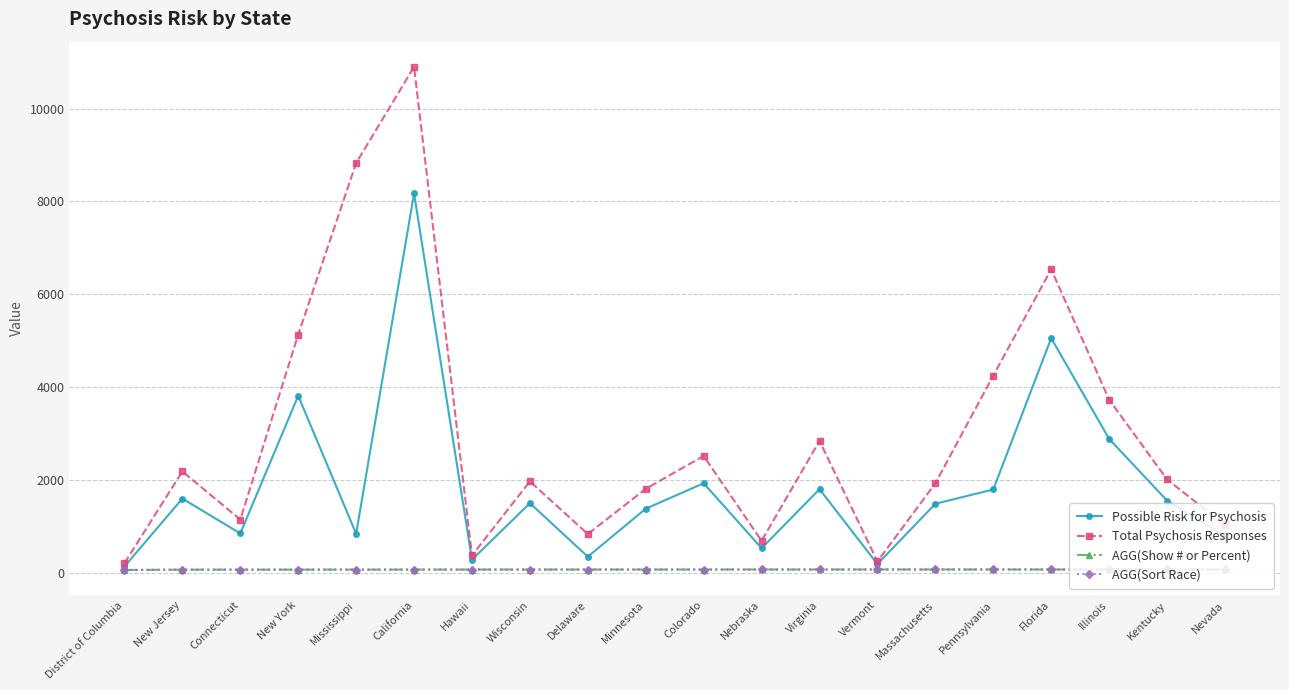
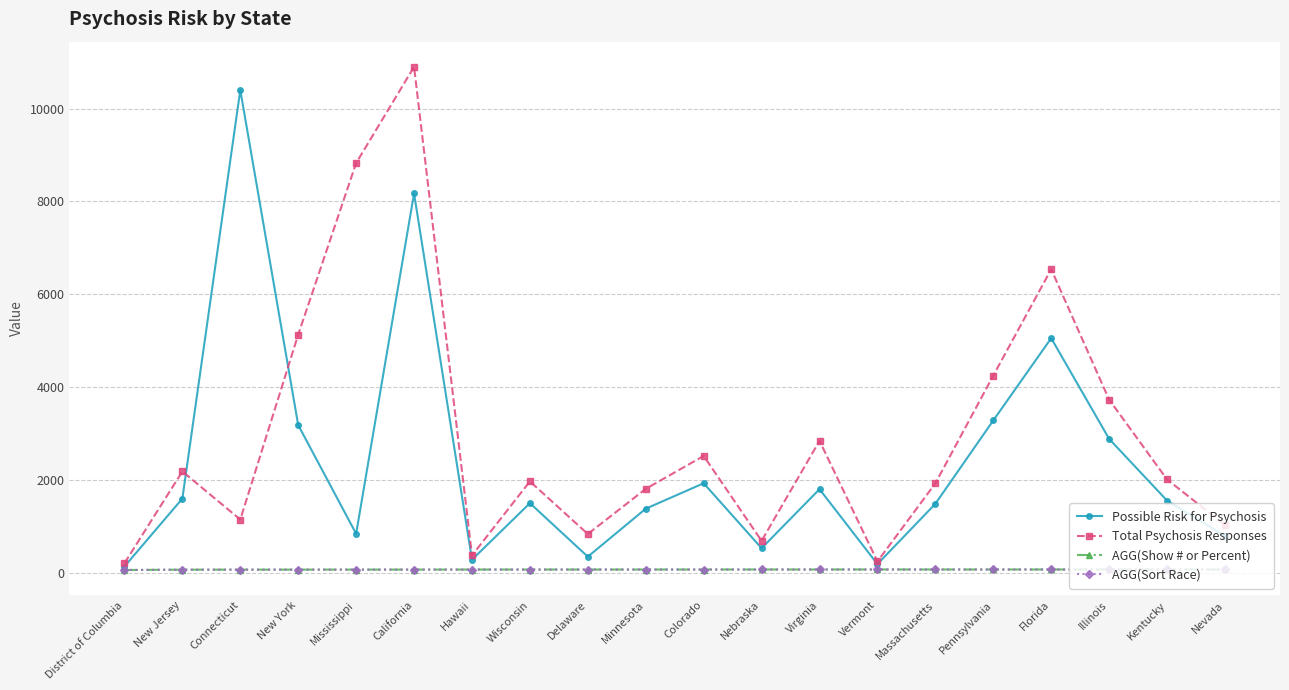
  {
    "Possible Risk for Psychosis": {
      "District of Columbia": 100,
      "New Jersey": 1600,
-     "Connecticut": 900,
-     "New York": 3800,
+     "Connecticut": 10400,
+     "New York": 3200,
      "Mississippi": 800,
      "California": 8200,
      "Hawaii": 300,
      "Wisconsin": 1500,
      "Delaware": 400,
      "Minnesota": 1400,
      "Colorado": 1900,
      "Nebraska": 500,
      "Virginia": 1800,
      "Vermont": 200,
      "Massachusetts": 1500,
-     "Pennsylvania": 1800,
+     "Pennsylvania": 3300,
      "Florida": 5100,
      "Illinois": 2900,
      "Kentucky": 1600
    },
    "Total Psychosis Responses": {
      "District of Columbia": 200,
      "New Jersey": 2200,
      "Connecticut": 1200,
      "New York": 5100,
      "Mississippi": 8800,
      "California": 10900,
      "Hawaii": 400,
      "Wisconsin": 2000,
      "Delaware": 800,
      "Minnesota": 1800,
      "Colorado": 2500,
      "Nebraska": 700,
      "Virginia": 2800,
      "Vermont": 300,
      "Massachusetts": 1900,
      "Pennsylvania": 4300,
      "Florida": 6500,
      "Illinois": 3700,
      "Kentucky": 2000
    },
    "AGG(Sort Race)": {
      "District of Columbia": 100,
      "New Jersey": 100,
      "Connecticut": 100,
      "New York": 100,
      "Mississippi": 100,
      "California": 100,
      "Hawaii": 100,
      "Wisconsin": 100,
      "Delaware": 100,
      "Minnesota": 100,
      "Colorado": 100,
      "Nebraska": 100,
      "Virginia": 100,
      "Vermont": 100,
      "Massachusetts": 100,
      "Pennsylvania": 100,
      "Florida": 100
    }
  }
